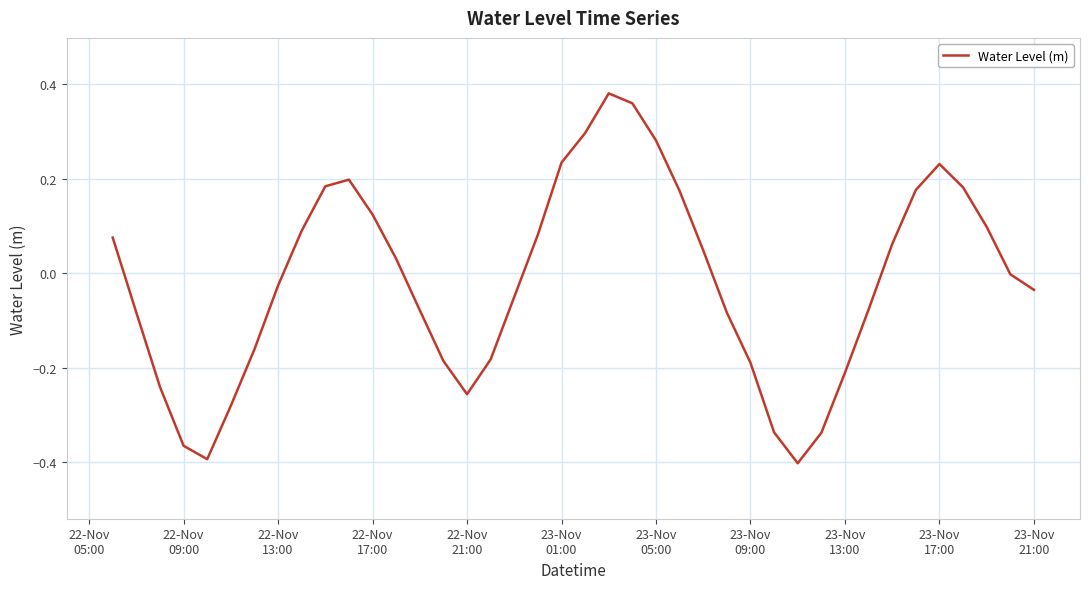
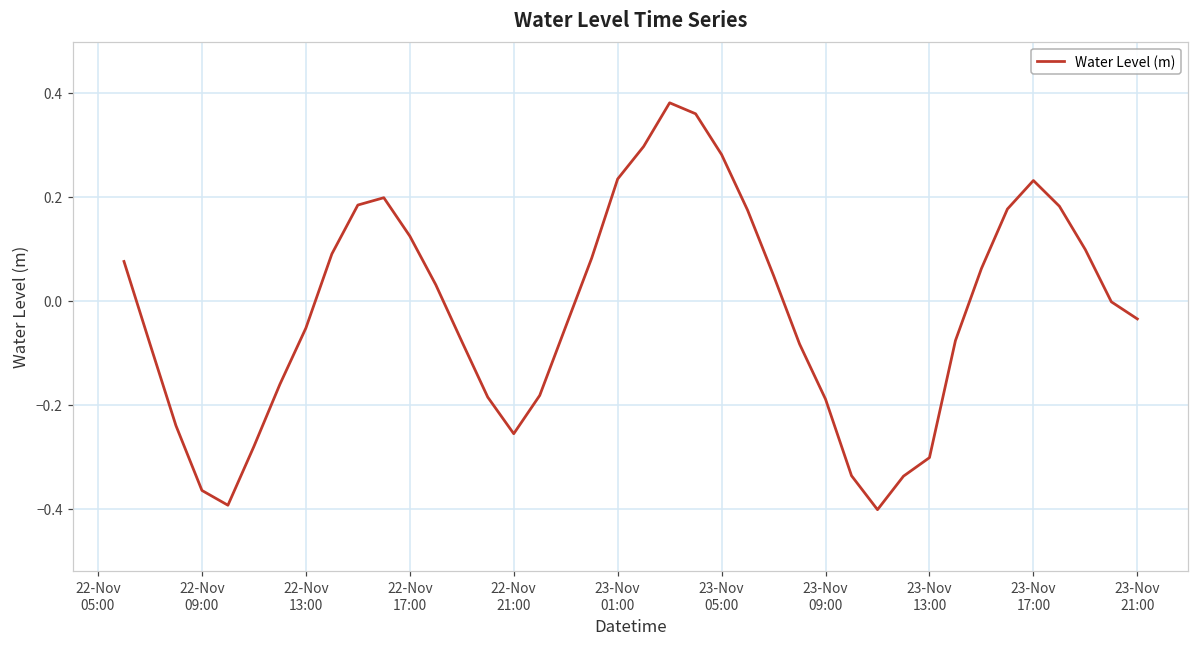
  {
    "22-Nov 09:00": -0.36,
-   "22-Nov 13:00": -0.03,
+   "22-Nov 13:00": -0.05,
    "22-Nov 17:00": 0.12,
    "22-Nov 21:00": -0.26,
    "23-Nov 01:00": 0.23,
    "23-Nov 05:00": 0.28,
    "23-Nov 09:00": -0.19,
-   "23-Nov 13:00": -0.21,
+   "23-Nov 13:00": -0.30,
    "23-Nov 17:00": 0.23,
    "23-Nov 21:00": -0.03
  }
